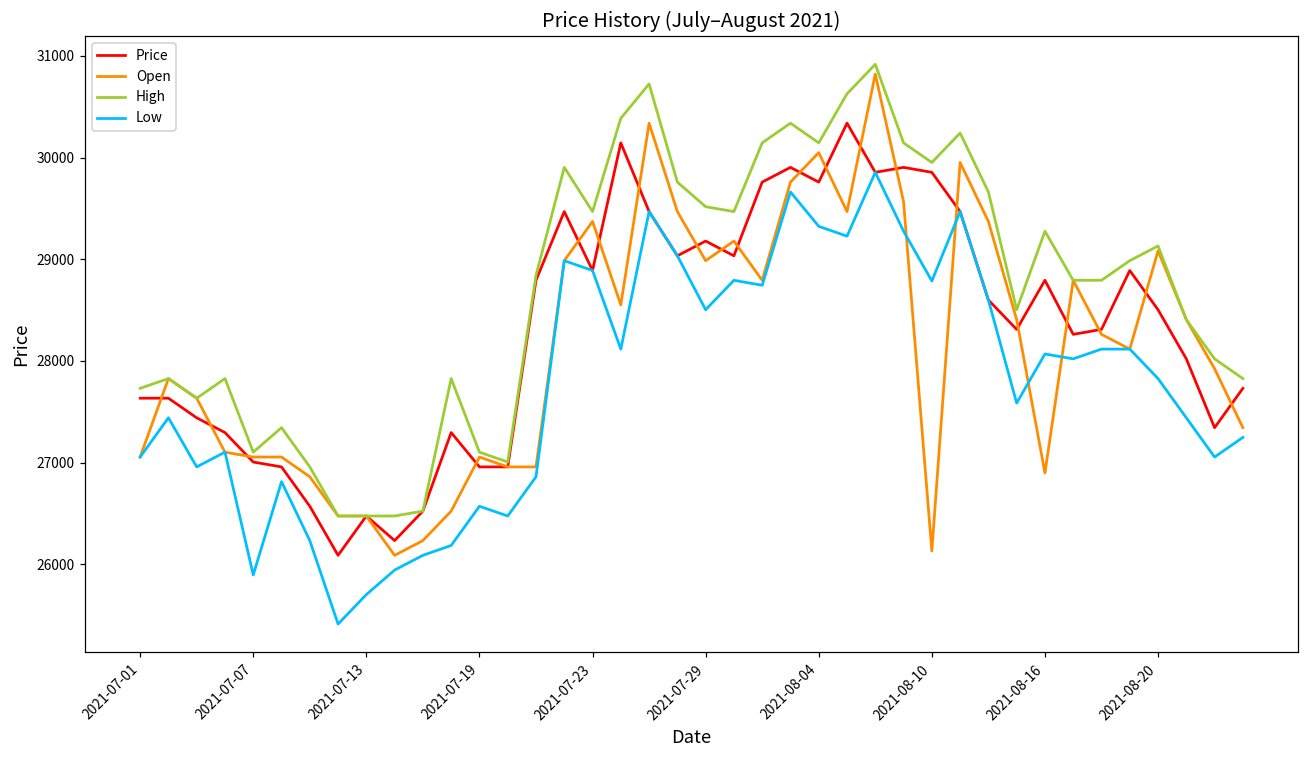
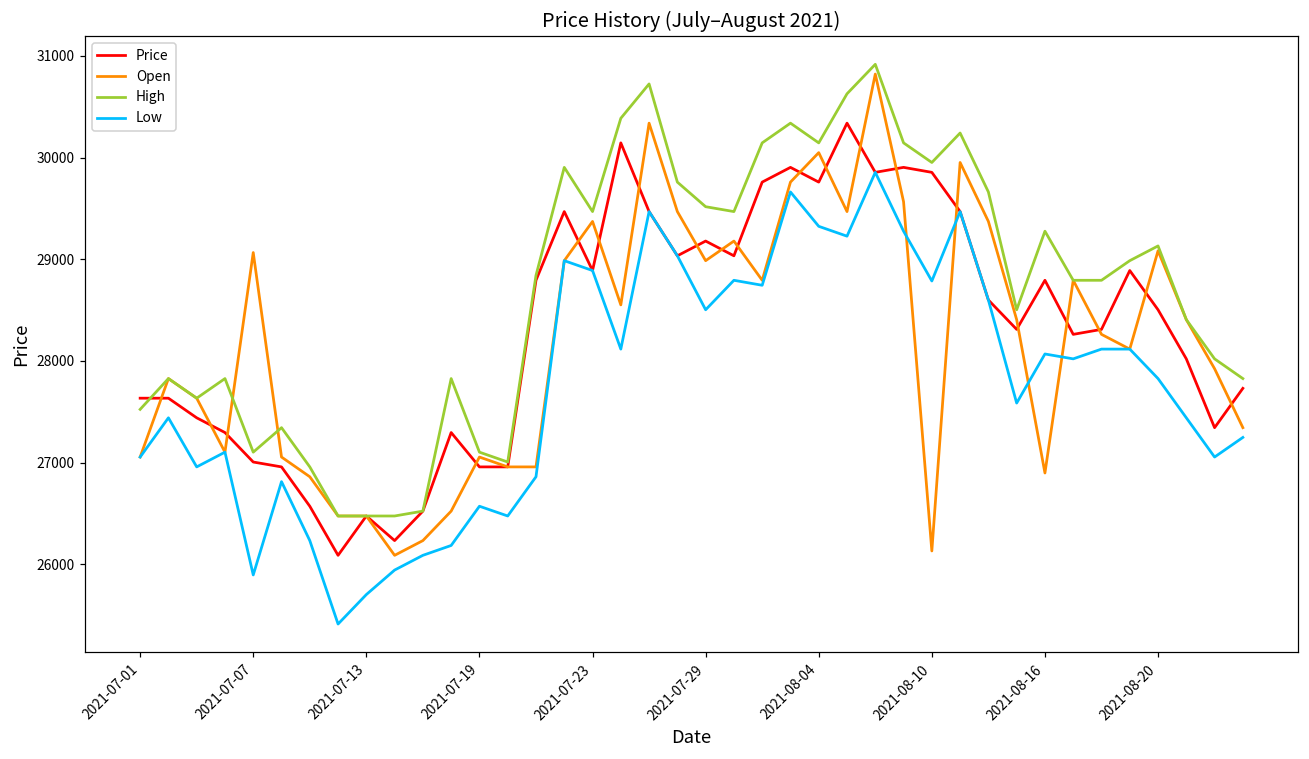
  {
    "Price": {
      "2021-07-01": 27600,
      "2021-07-07": 27000,
      "2021-07-19": 27000,
      "2021-07-29": 29200,
      "2021-08-04": 29800,
      "2021-08-10": 29900,
      "2021-08-16": 28800,
      "2021-08-20": 28500
    },
    "Open": {
-     "2021-07-07": 27100,
+     "2021-07-07": 29100,
      "2021-07-19": 27100,
      "2021-07-23": 29400,
      "2021-07-29": 29000,
      "2021-08-04": 30000,
      "2021-08-10": 26100,
      "2021-08-16": 26900,
      "2021-08-20": 29100
    },
    "High": {
-     "2021-07-01": 27700,
+     "2021-07-01": 27500,
      "2021-07-07": 27100,
      "2021-07-19": 27100,
      "2021-07-23": 29500,
      "2021-07-29": 29500,
      "2021-08-04": 30100,
      "2021-08-10": 30000,
      "2021-08-16": 29300,
      "2021-08-20": 29100
    },
    "Low": {
      "2021-07-07": 25900,
      "2021-07-13": 25700,
      "2021-07-19": 26600,
      "2021-07-29": 28500,
      "2021-08-04": 29300,
      "2021-08-10": 28800,
      "2021-08-16": 28100,
      "2021-08-20": 27800
    }
  }
